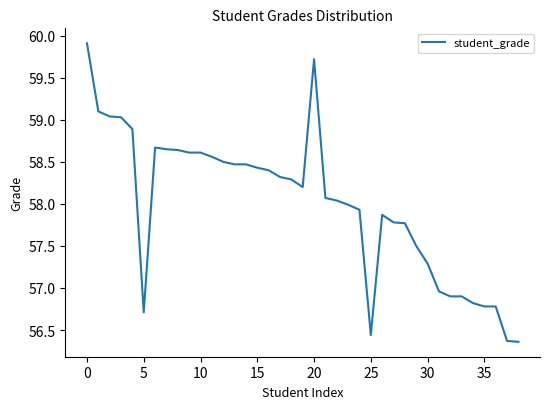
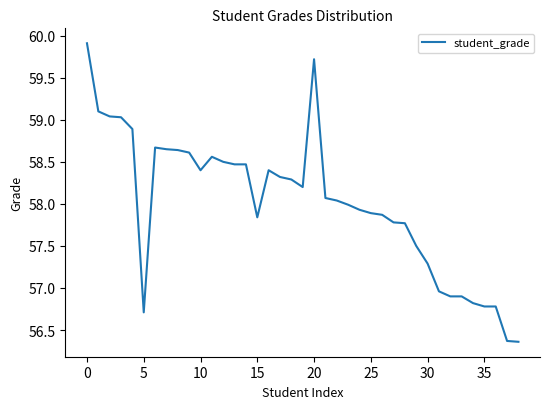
  {
    "0": 59.9,
    "5": 56.7,
-   "10": 58.6,
-   "15": 58.4,
+   "10": 58.4,
+   "15": 57.8,
    "20": 59.7,
-   "25": 56.4,
+   "25": 57.9,
    "30": 57.3,
    "35": 56.8
  }
